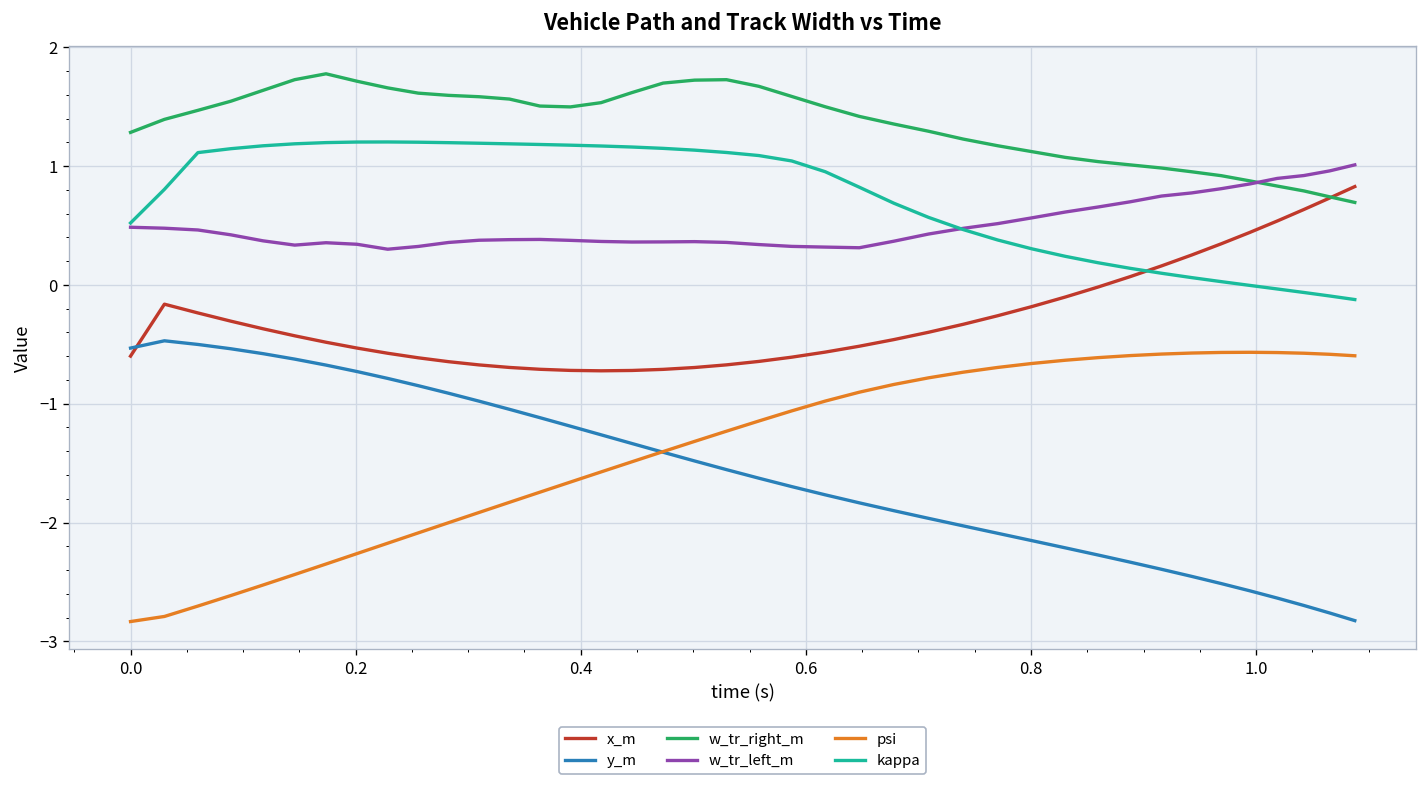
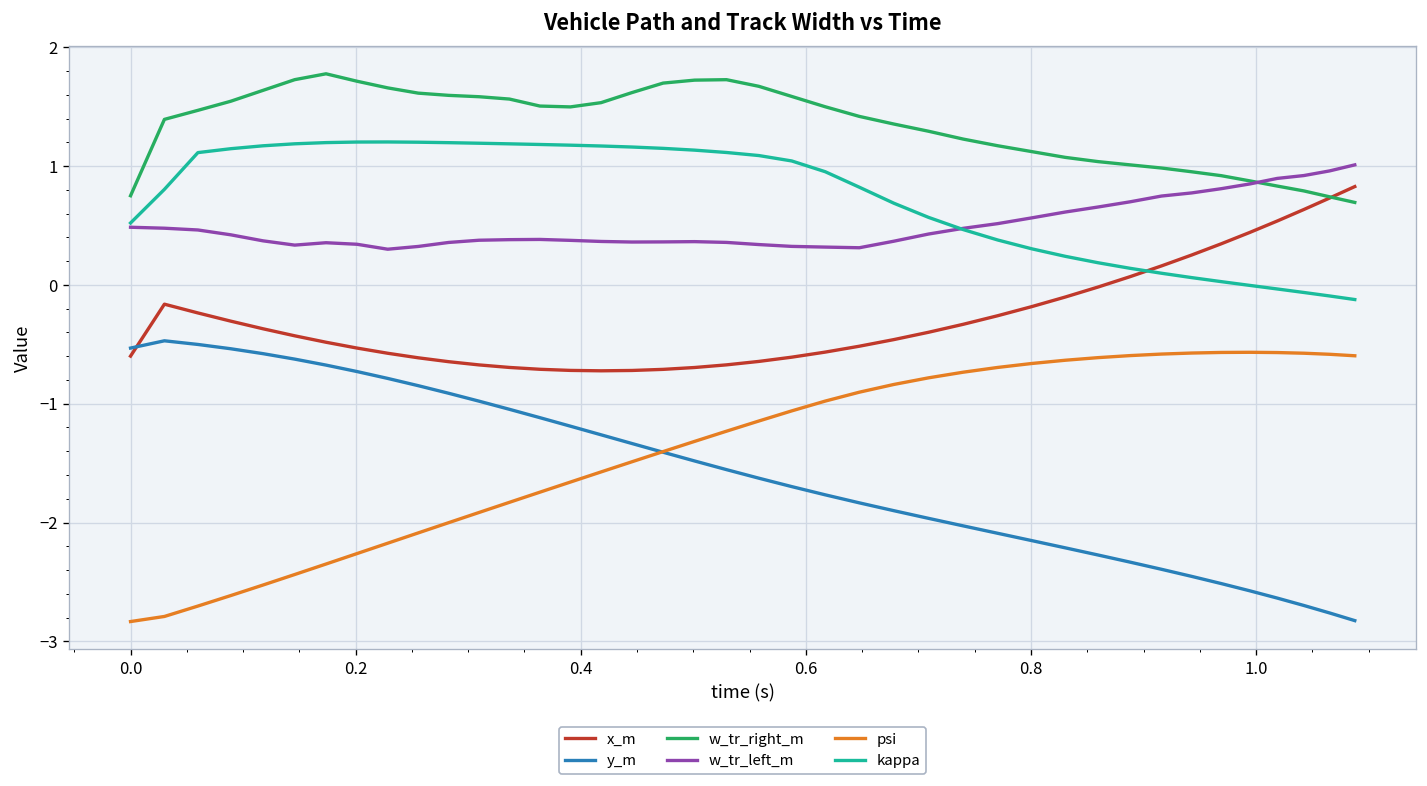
  {
    "x_m": {
      "0.0": -0.6
    },
    "y_m": {
      "0.0": -0.5
    },
    "w_tr_right_m": {
-     "0.0": 1.3
+     "0.0": 0.8
    },
    "w_tr_left_m": {
      "0.0": 0.5
    },
    "psi": {
      "0.0": -2.8
    },
    "kappa": {
      "0.0": 0.5
    }
  }
